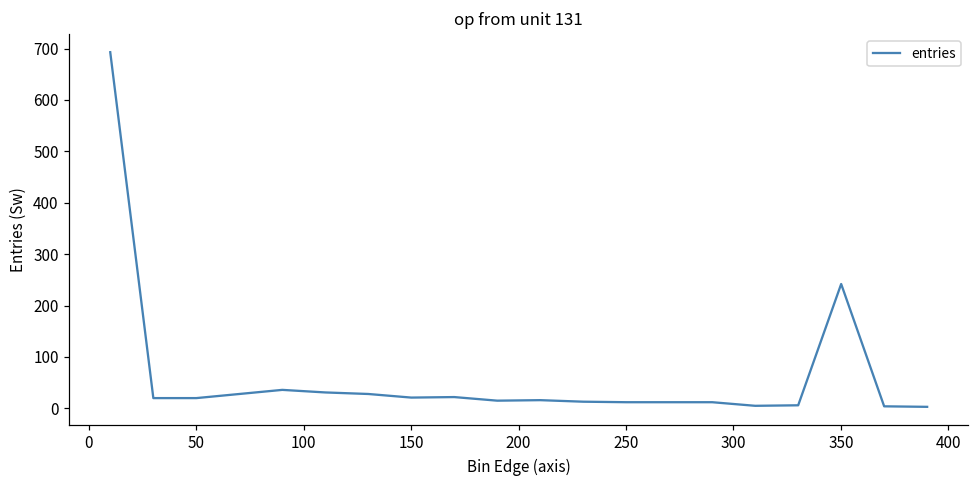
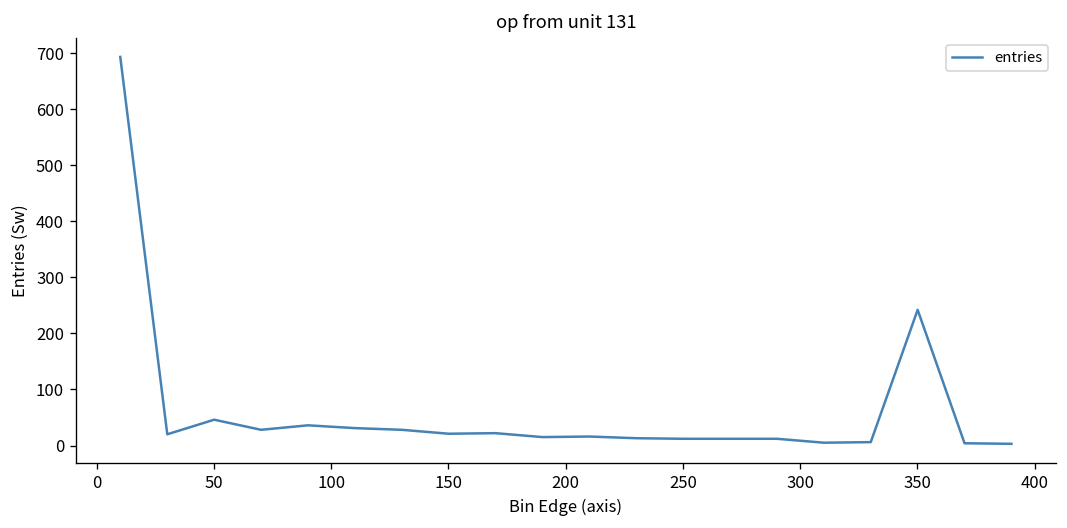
  {
-   "50": 20,
+   "50": 50,
    "150": 20,
    "250": 10,
    "350": 240
  }
